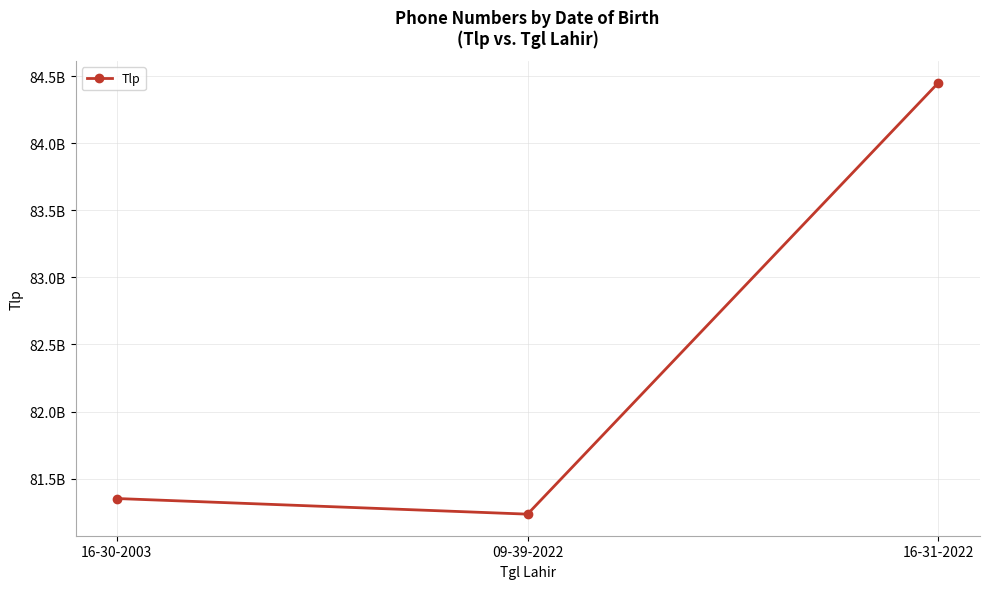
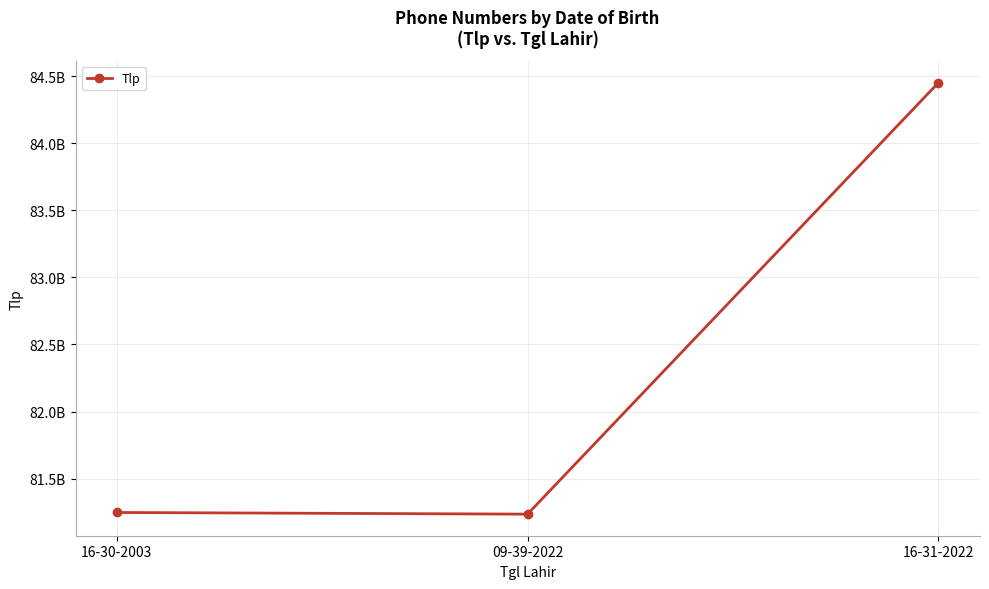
  {
-   "16-30-2003": 81350000000,
+   "16-30-2003": 81250000000,
    "09-39-2022": 81230000000,
    "16-31-2022": 84450000000
  }
